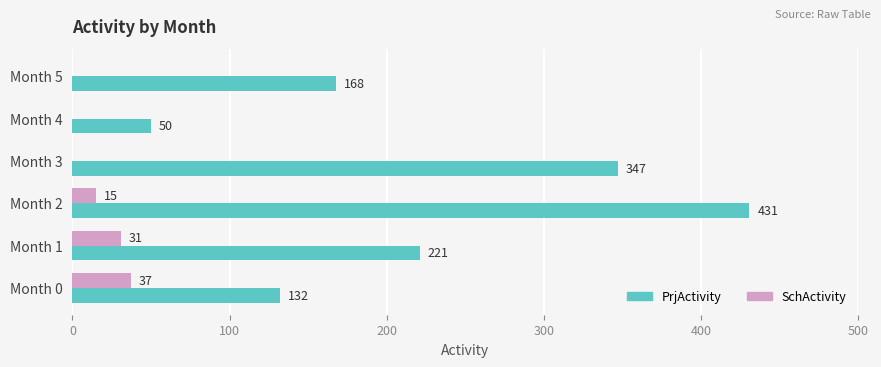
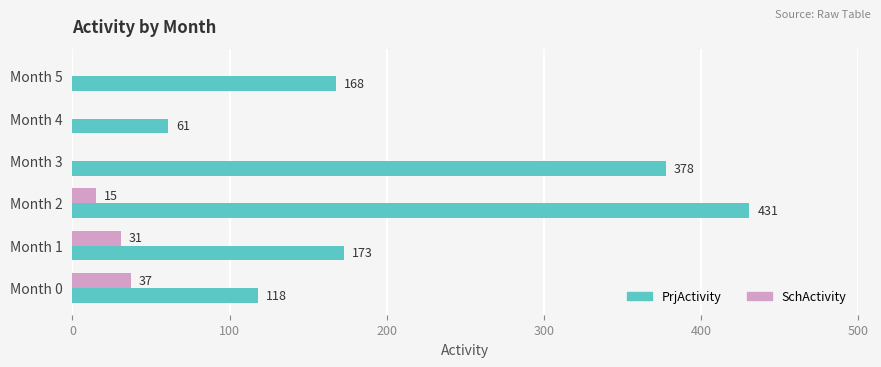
  {
    "PrjActivity": {
      "Month 5": 168,
-     "Month 4": 50,
-     "Month 3": 347,
+     "Month 4": 61,
+     "Month 3": 378,
      "Month 2": 431,
-     "Month 1": 221,
-     "Month 0": 132
+     "Month 1": 173,
+     "Month 0": 118
    },
    "SchActivity": {
      "Month 2": 15,
      "Month 1": 31,
      "Month 0": 37
    }
  }
